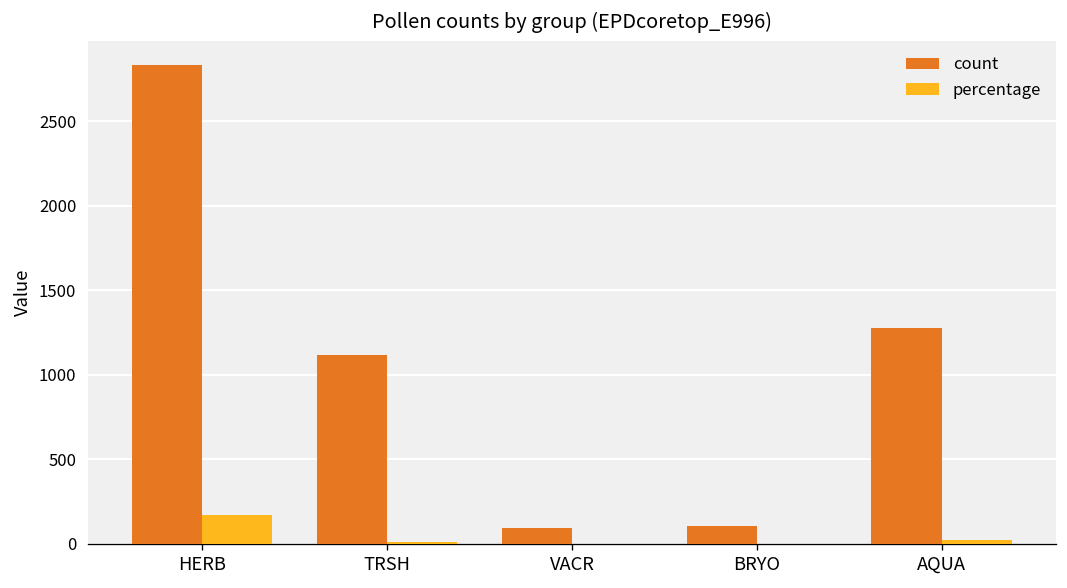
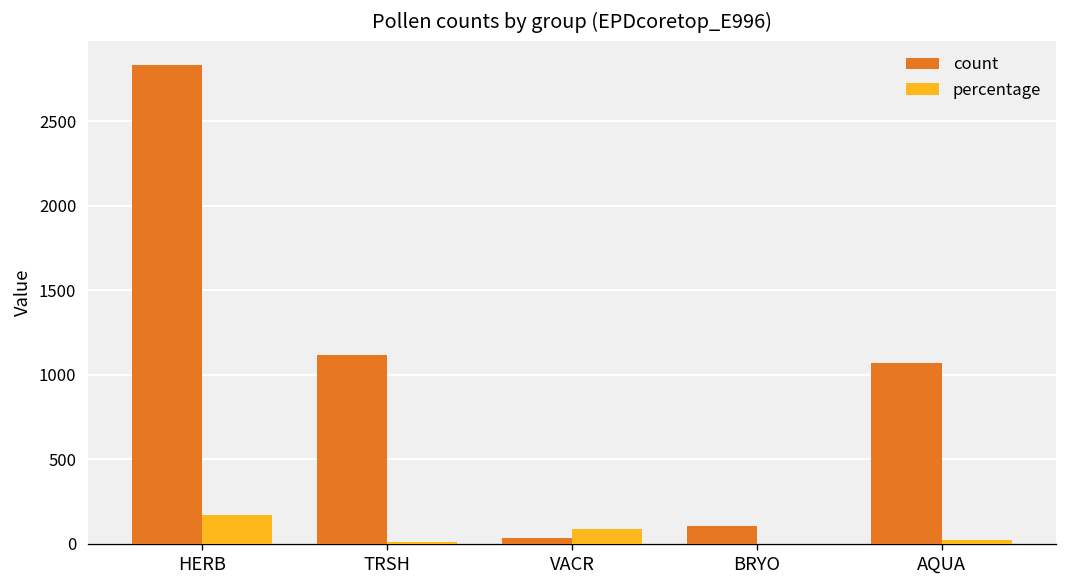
  {
    "count": {
      "HERB": 2830,
      "TRSH": 1120,
-     "VACR": 90,
+     "VACR": 30,
      "BRYO": 110,
-     "AQUA": 1280
+     "AQUA": 1070
    },
    "percentage": {
      "HERB": 170,
-     "VACR": 0,
+     "VACR": 90,
      "AQUA": 20
    }
  }
